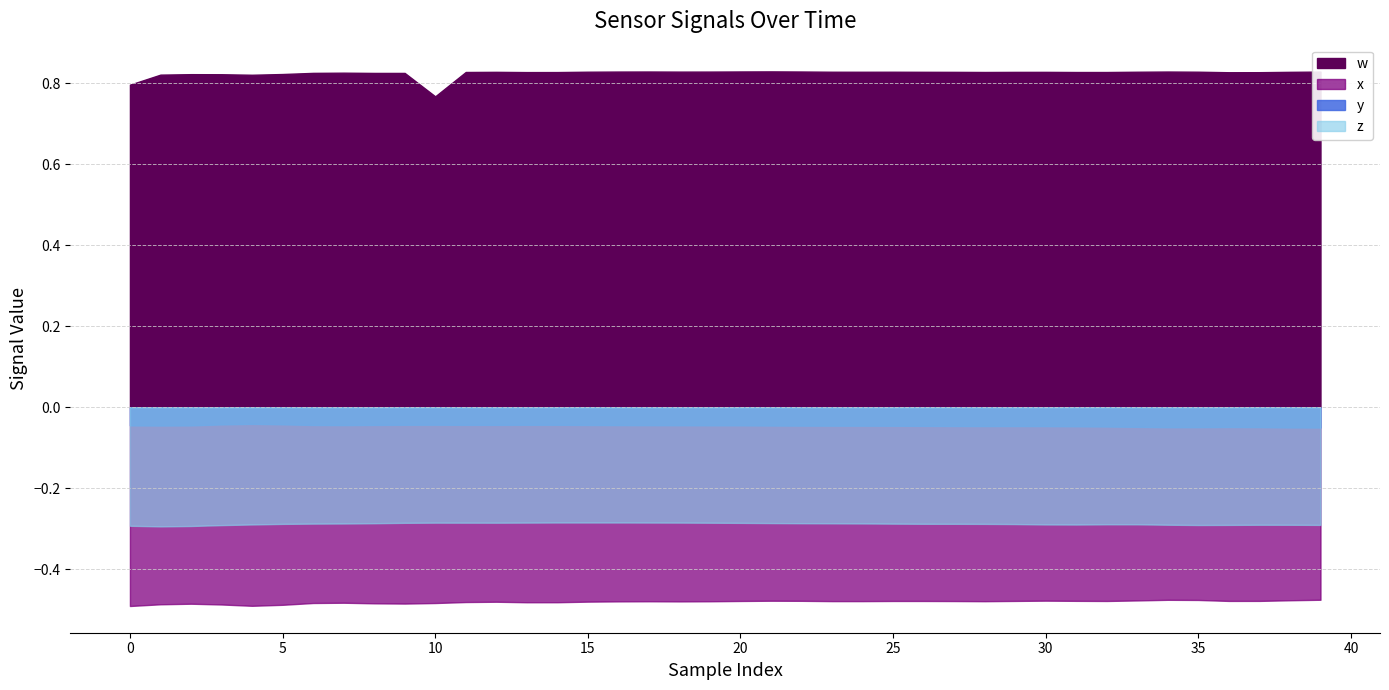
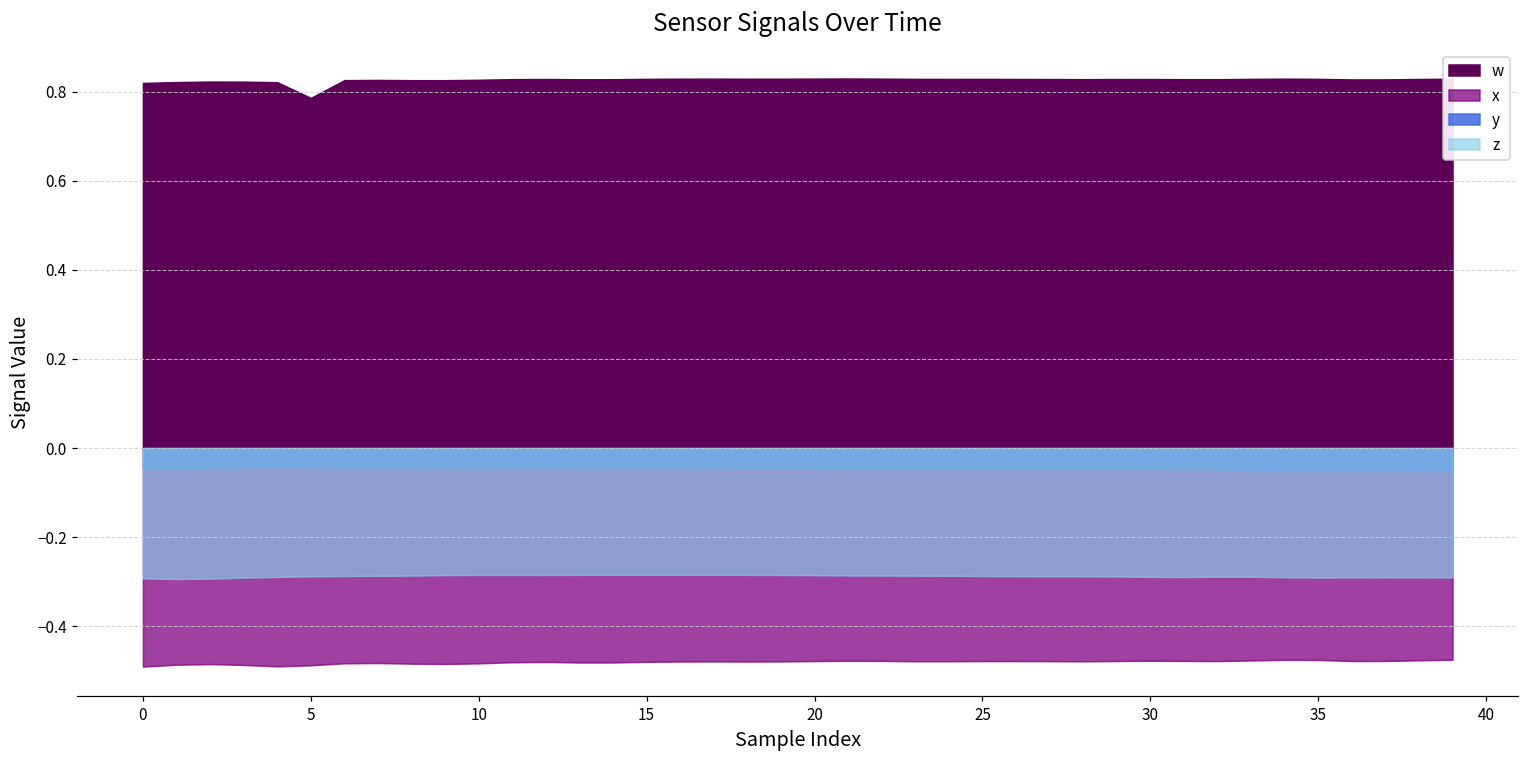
  {
    "w": {
-     "0": 0.80,
-     "5": 0.82,
-     "10": 0.77,
+     "0": 0.82,
+     "5": 0.79,
+     "10": 0.83,
      "15": 0.83,
      "20": 0.83,
      "25": 0.83,
      "30": 0.83,
      "35": 0.83
    }
  }
